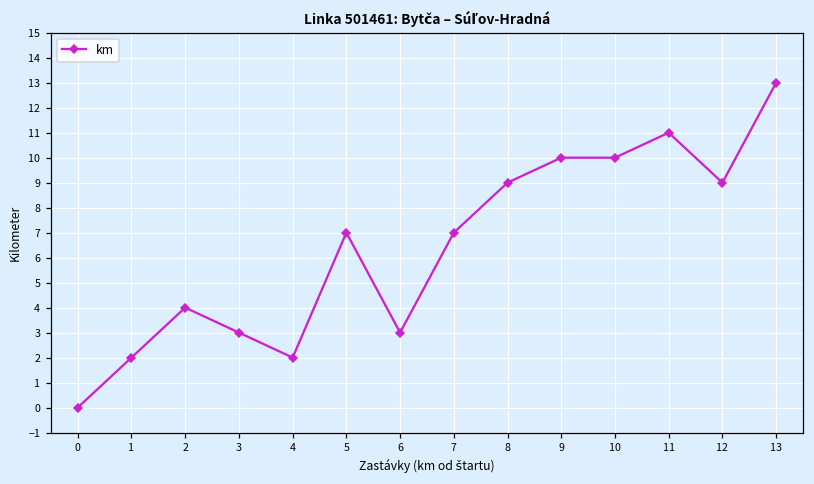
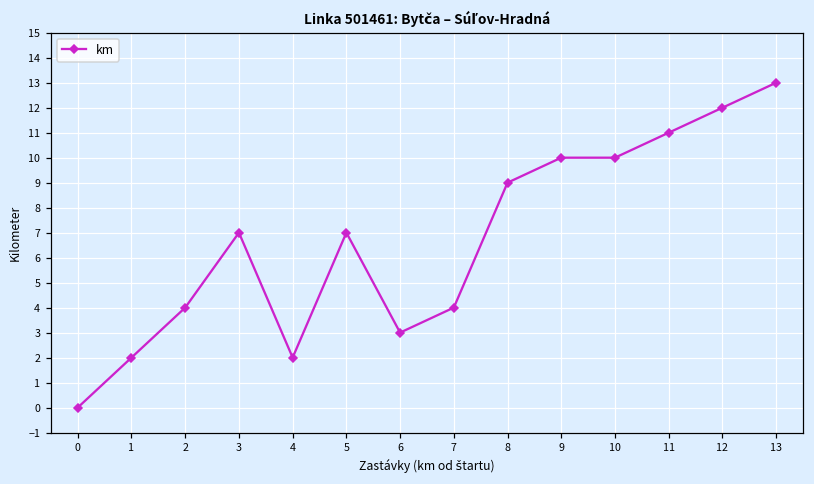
  {
    "0": 0,
    "1": 2,
    "2": 4,
-   "3": 3,
+   "3": 7,
    "4": 2,
    "5": 7,
    "6": 3,
-   "7": 7,
+   "7": 4,
    "8": 9,
    "9": 10,
    "10": 10,
    "11": 11,
-   "12": 9,
+   "12": 12,
    "13": 13
  }
